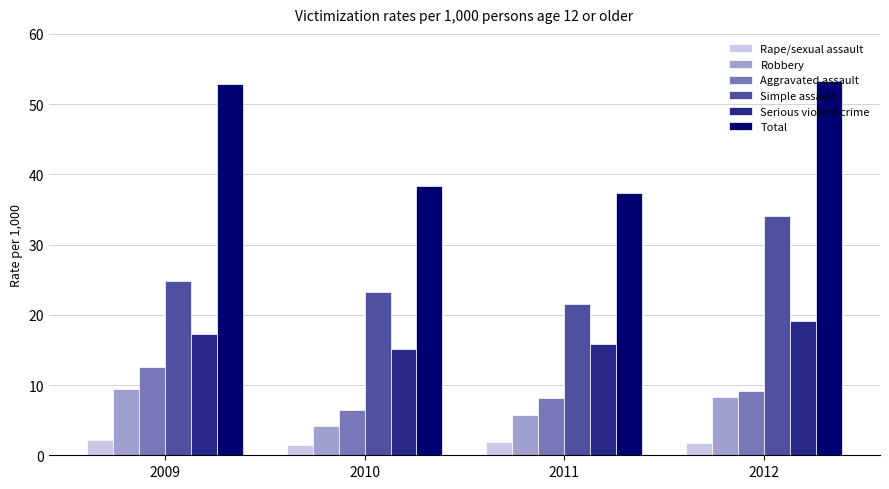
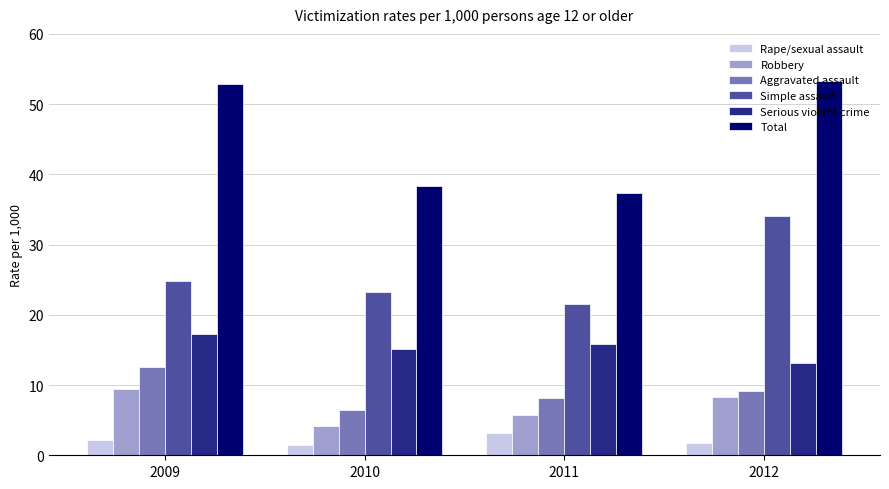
  {
    "Rape/sexual assault": {
      "2009": 2,
      "2010": 2,
-     "2011": 2,
+     "2011": 3,
      "2012": 2
    },
    "Robbery": {
      "2009": 9,
      "2010": 4,
      "2011": 6,
      "2012": 8
    },
    "Aggravated assault": {
      "2009": 13,
      "2010": 7,
      "2011": 8,
      "2012": 9
    },
    "Simple assault": {
      "2009": 25,
      "2010": 23,
      "2011": 22,
      "2012": 34
    },
    "Serious violent crime": {
      "2009": 17,
      "2010": 15,
      "2011": 16,
-     "2012": 19
+     "2012": 13
    },
    "Total": {
      "2009": 53,
      "2010": 38,
      "2011": 37,
      "2012": 53
    }
  }
